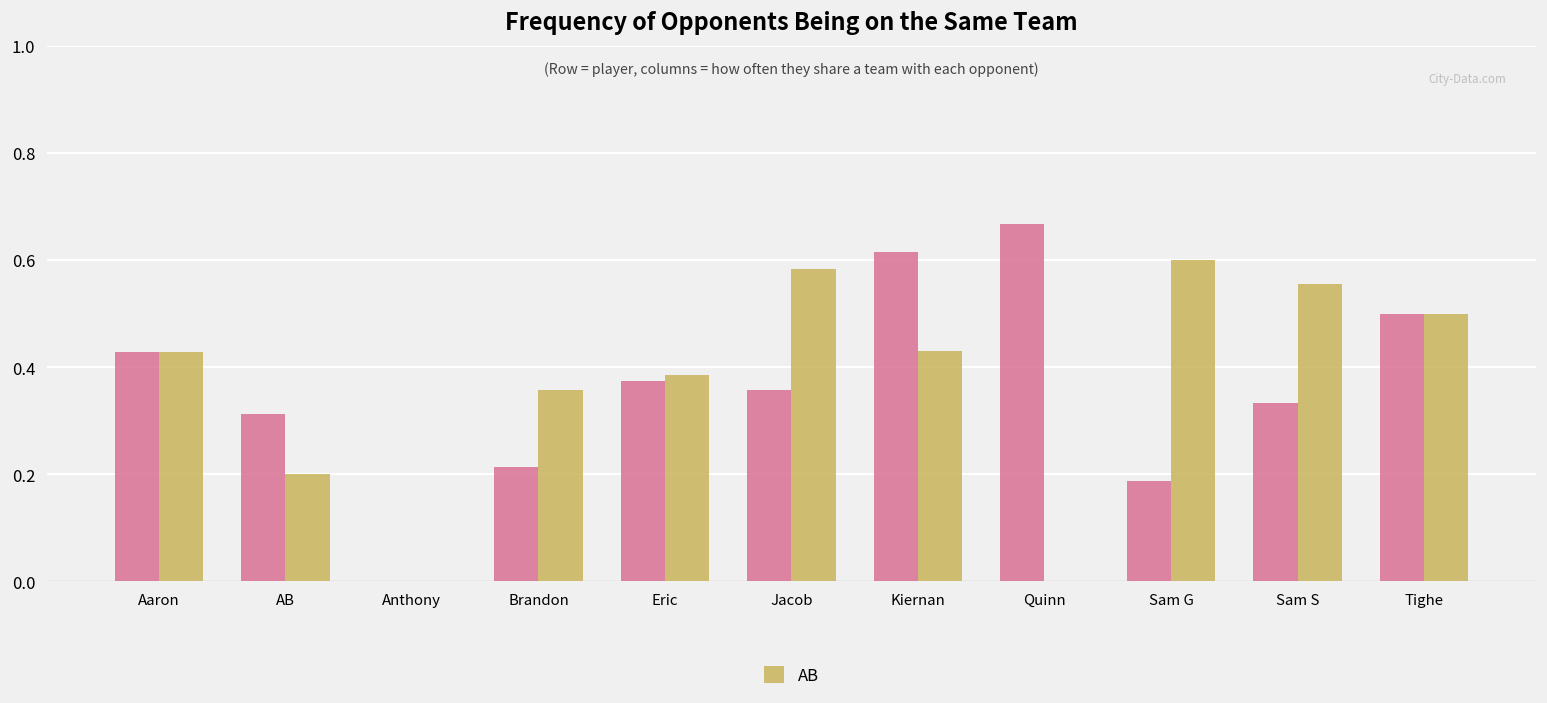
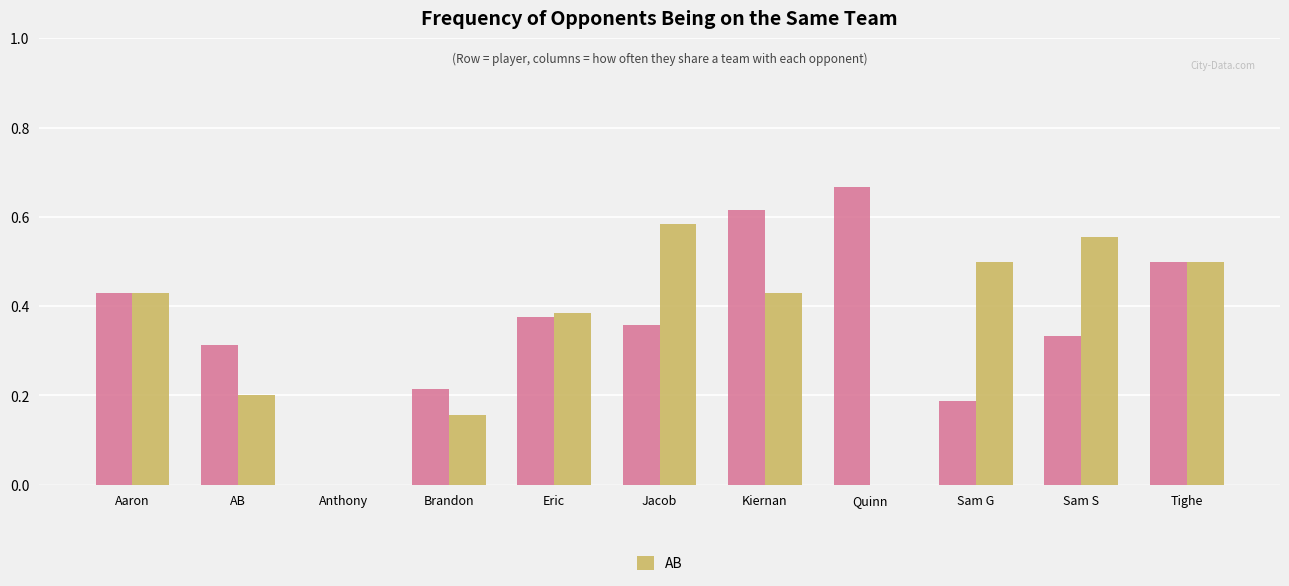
  {
    "AB": {
      "Aaron": 0.43,
      "AB": 0.20,
      "Anthony": 0.00,
-     "Brandon": 0.36,
+     "Brandon": 0.16,
      "Eric": 0.39,
      "Jacob": 0.58,
      "Kiernan": 0.43,
      "Quinn": 0.00,
-     "Sam G": 0.6,
+     "Sam G": 0.5,
      "Sam S": 0.56,
      "Tighe": 0.50
    }
  }
